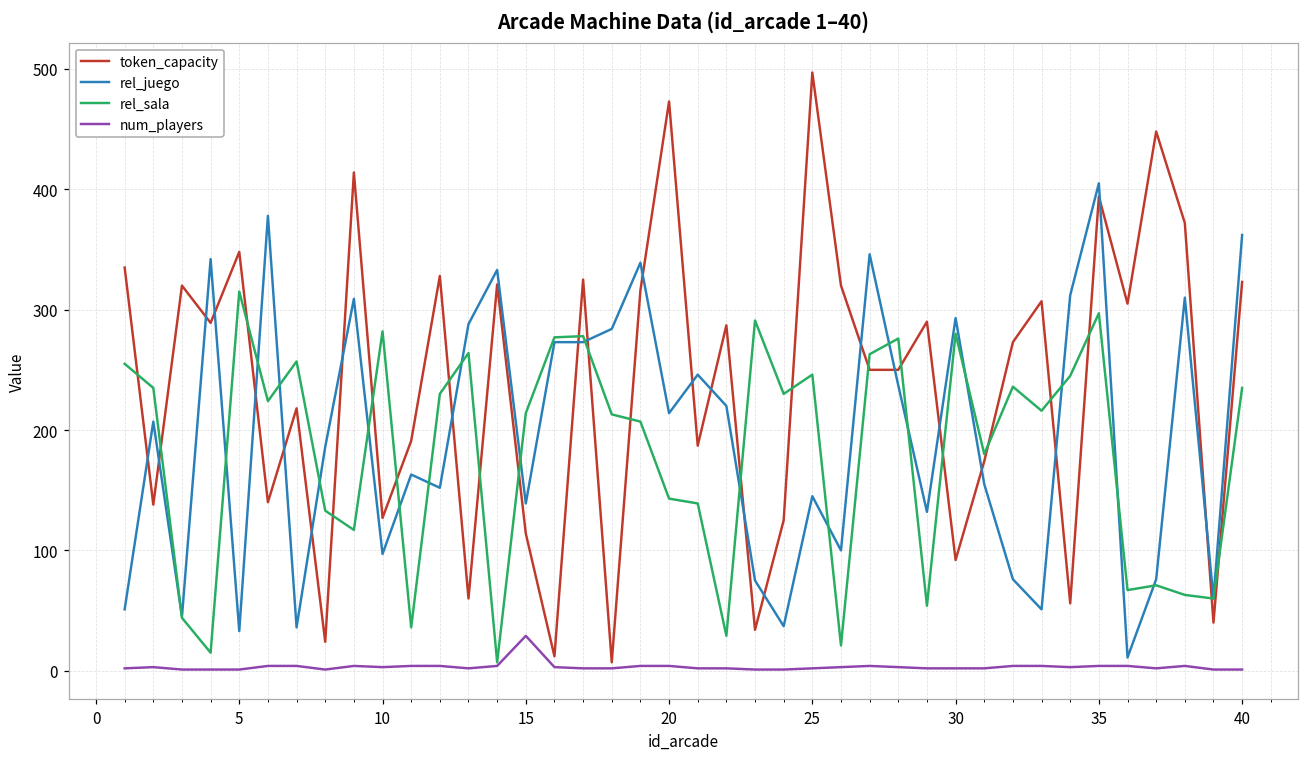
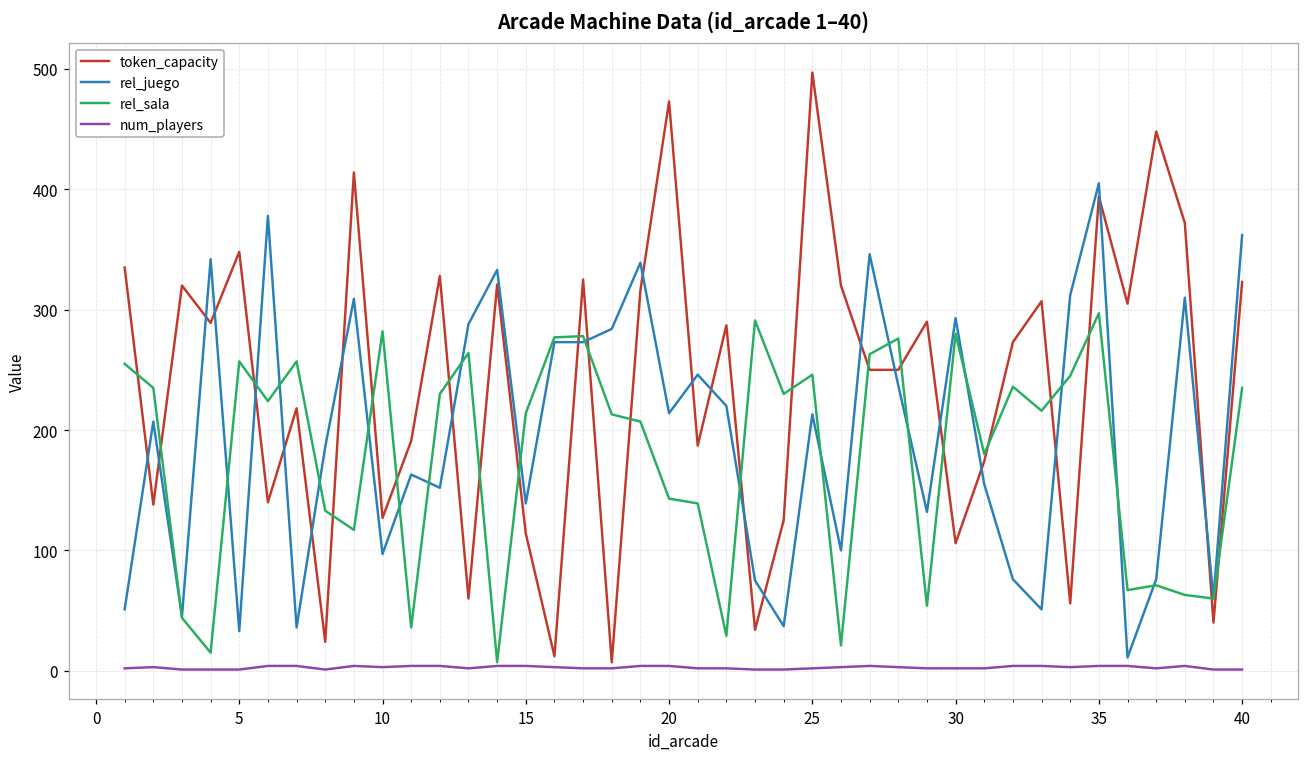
  {
    "token_capacity": {
      "5": 348,
      "10": 127,
      "15": 114,
      "20": 473,
      "25": 497,
-     "30": 92,
+     "30": 106,
      "35": 394,
      "40": 323
    },
    "rel_juego": {
      "5": 33,
      "10": 97,
      "15": 139,
      "20": 214,
-     "25": 145,
+     "25": 213,
      "30": 293,
      "35": 405,
      "40": 362
    },
    "rel_sala": {
-     "5": 315,
+     "5": 257,
      "10": 282,
      "15": 214,
      "20": 143,
      "25": 246,
      "30": 280,
      "35": 297,
      "40": 235
    },
    "num_players": {
      "5": 1,
      "10": 3,
-     "15": 29,
+     "15": 4,
      "20": 4,
      "25": 2,
      "30": 2,
      "35": 4,
      "40": 1
    }
  }
